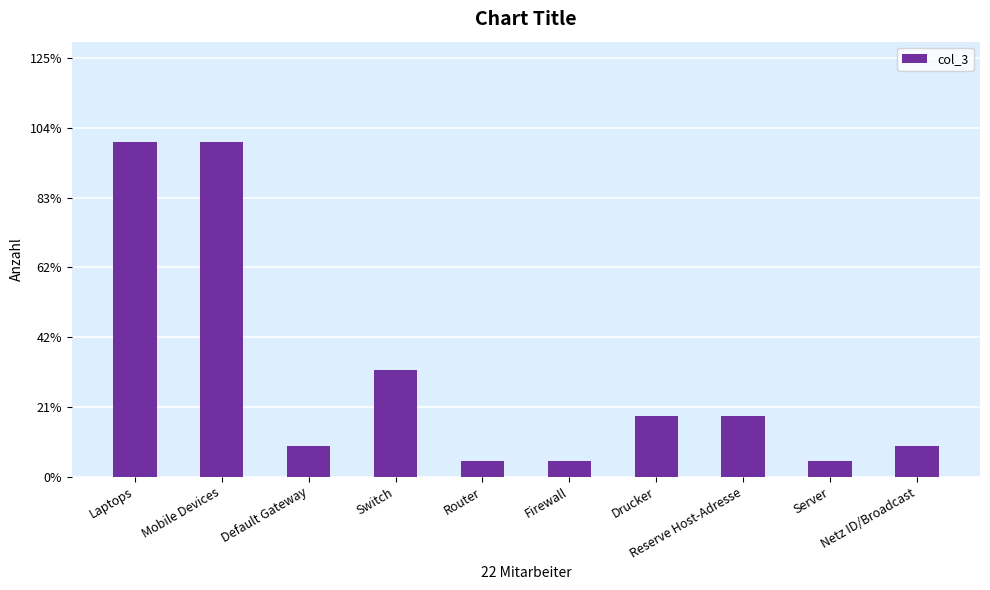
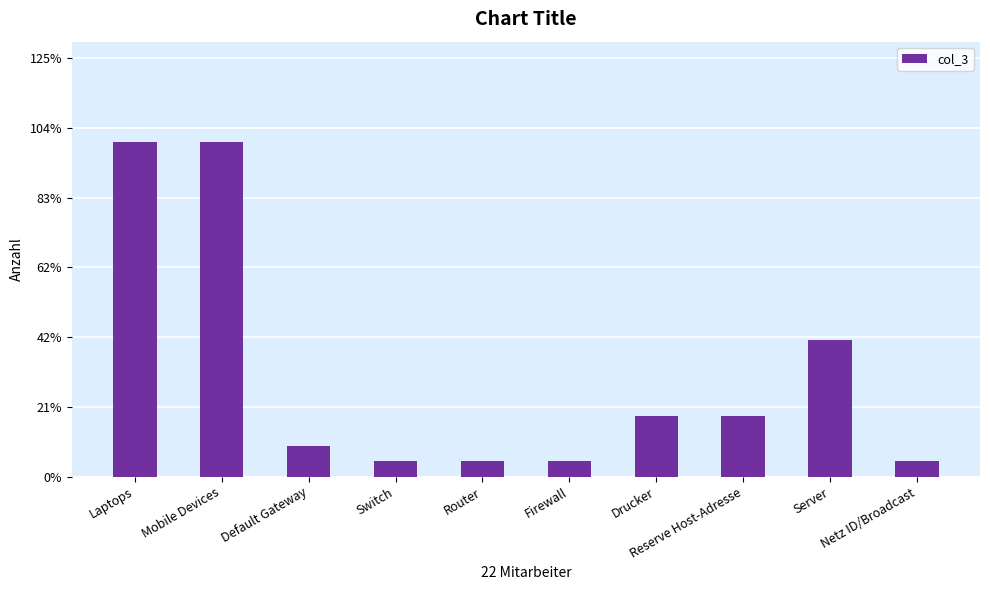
  {
    "Laptops": "100%",
    "Mobile Devices": "100%",
    "Default Gateway": "9%",
-   "Switch": "32%",
+   "Switch": "5%",
    "Router": "5%",
    "Firewall": "5%",
    "Drucker": "18%",
    "Reserve Host-Adresse": "18%",
-   "Server": "5%",
-   "Netz ID/Broadcast": "9%"
+   "Server": "41%",
+   "Netz ID/Broadcast": "5%"
  }
